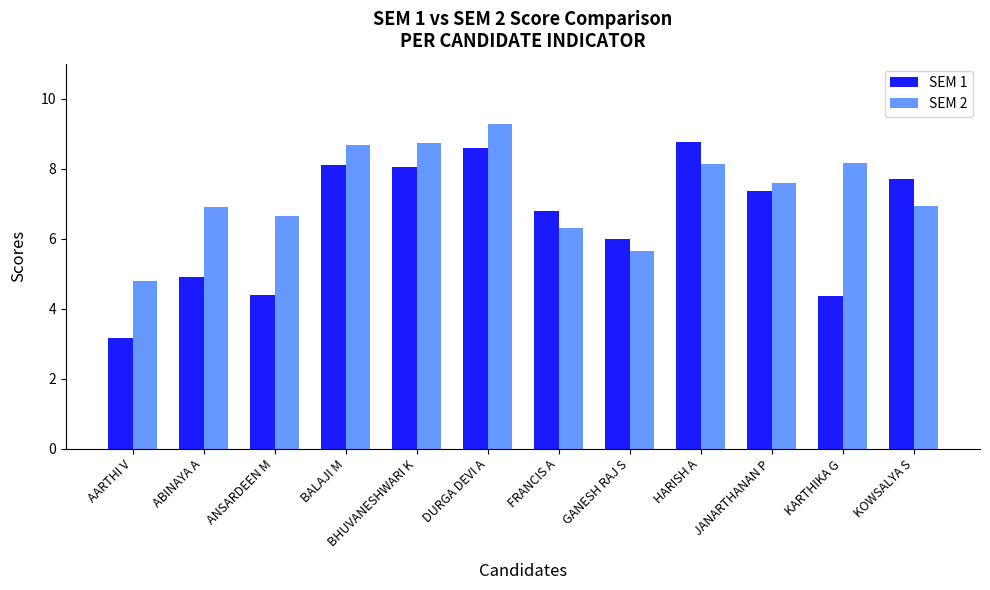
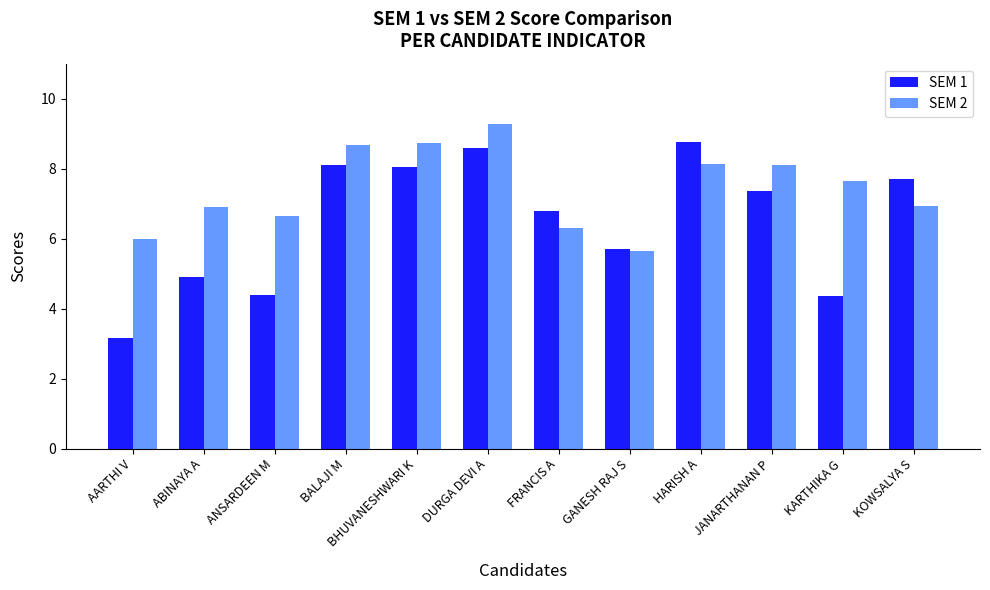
  {
    "SEM 1": {
      "AARTHI V": 3.2,
      "ABINAYA A": 4.9,
      "ANSARDEEN M": 4.4,
      "BALAJI M": 8.1,
      "BHUVANESHWARI K": 8.1,
      "DURGA DEVI A": 8.6,
      "FRANCIS A": 6.8,
-     "GANESH RAJ S": 6.0,
+     "GANESH RAJ S": 5.7,
      "HARISH A": 8.8,
      "JANARTHANAN P": 7.4,
      "KARTHIKA G": 4.4,
      "KOWSALYA S": 7.7
    },
    "SEM 2": {
-     "AARTHI V": 4.8,
+     "AARTHI V": 6.0,
      "ABINAYA A": 6.9,
      "ANSARDEEN M": 6.6,
      "BALAJI M": 8.7,
      "BHUVANESHWARI K": 8.7,
      "DURGA DEVI A": 9.3,
      "FRANCIS A": 6.3,
      "GANESH RAJ S": 5.6,
      "HARISH A": 8.1,
-     "JANARTHANAN P": 7.6,
-     "KARTHIKA G": 8.2,
+     "JANARTHANAN P": 8.1,
+     "KARTHIKA G": 7.6,
      "KOWSALYA S": 6.9
    }
  }
